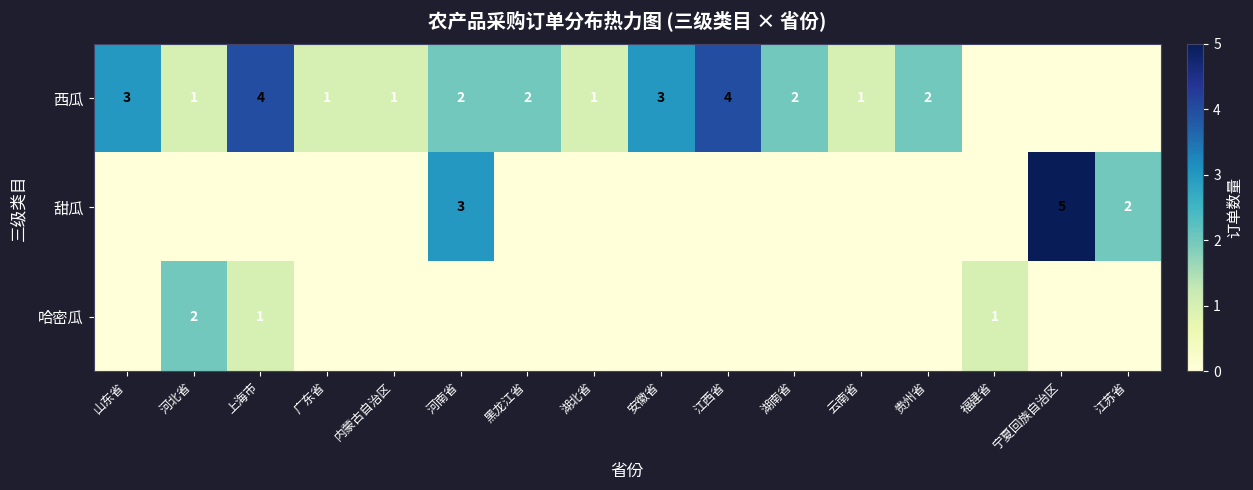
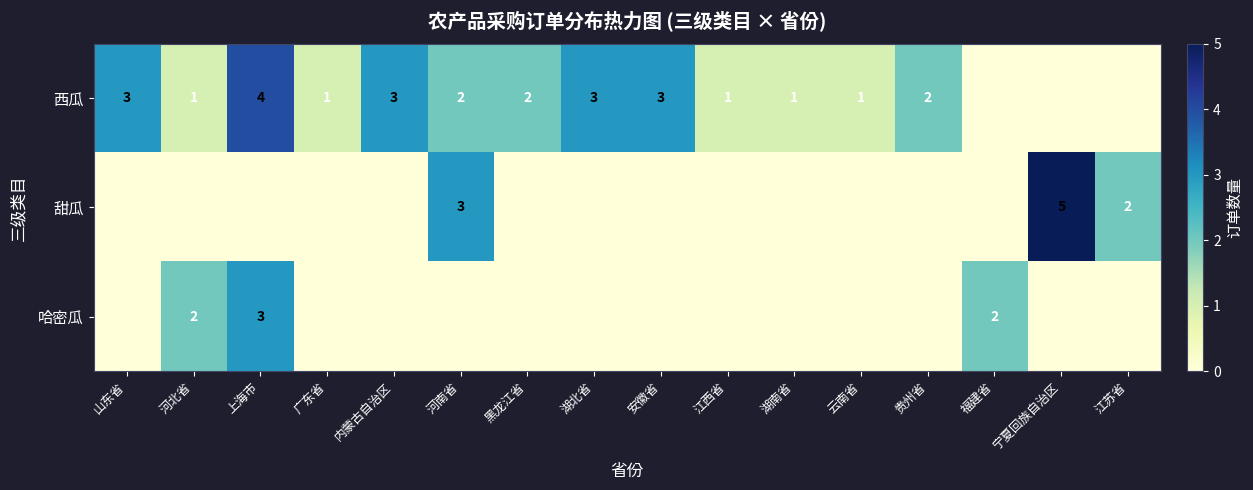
  {
    "西瓜": {
      "山东省": 3,
      "河北省": 1,
      "上海市": 4,
      "广东省": 1,
-     "内蒙古自治区": 1,
+     "内蒙古自治区": 3,
      "河南省": 2,
      "黑龙江省": 2,
-     "湖北省": 1,
+     "湖北省": 3,
      "安徽省": 3,
-     "江西省": 4,
-     "湖南省": 2,
+     "江西省": 1,
+     "湖南省": 1,
      "云南省": 1,
      "贵州省": 2
    },
    "甜瓜": {
      "河南省": 3,
      "宁夏回族自治区": 5,
      "江苏省": 2
    },
    "哈密瓜": {
      "河北省": 2,
-     "上海市": 1,
-     "福建省": 1
+     "上海市": 3,
+     "福建省": 2
    }
  }
